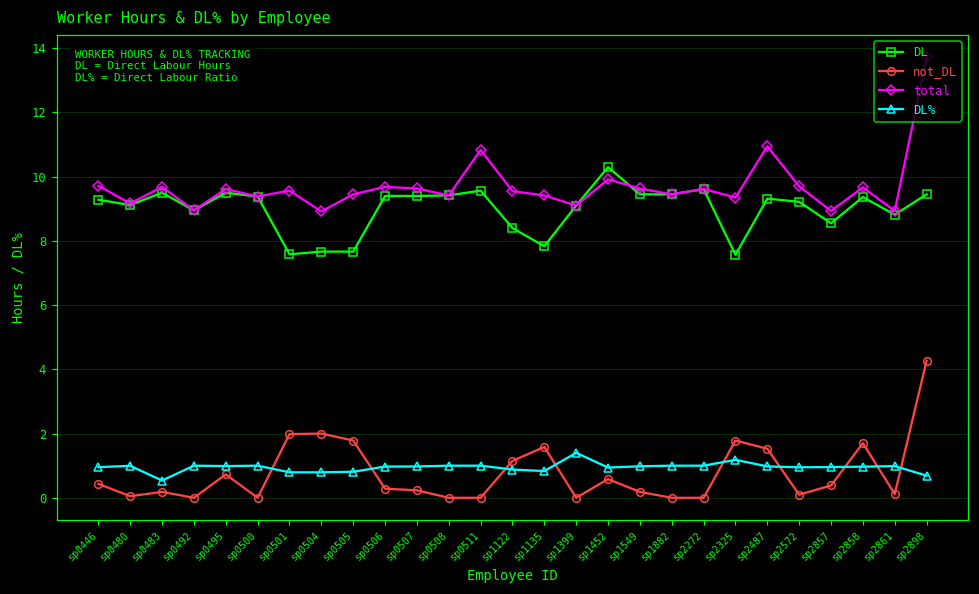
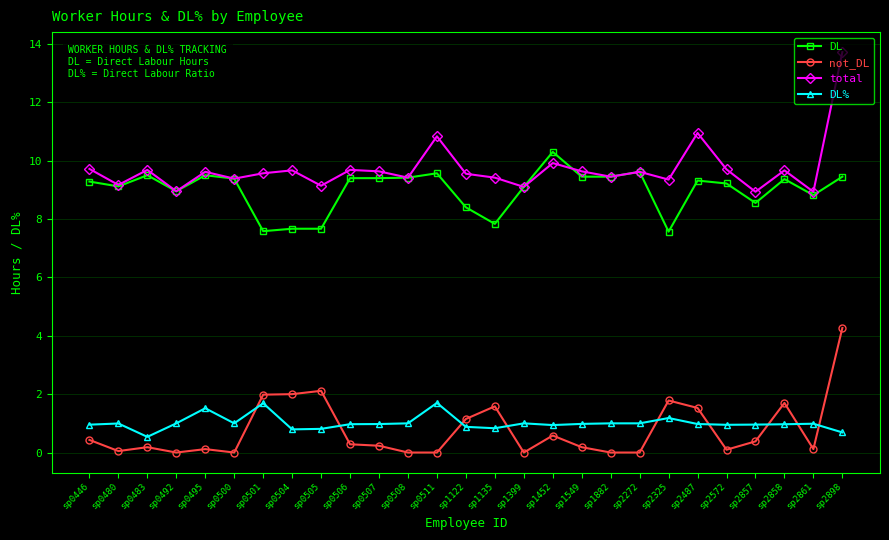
  {
    "DL": {
      "sp0446": 9.3,
      "sp0483": 9.5,
      "sp0495": 9.5,
      "sp0501": 7.6,
      "sp0504": 7.7,
      "sp0505": 7.7,
      "sp0506": 9.4,
      "sp0507": 9.4,
      "sp0511": 9.6,
      "sp1122": 8.4,
      "sp1135": 7.8,
      "sp1452": 10.3,
      "sp1549": 9.5,
      "sp2325": 7.6,
      "sp2487": 9.3,
      "sp2572": 9.2,
      "sp2857": 8.6,
      "sp2858": 9.4,
      "sp2861": 8.8,
      "sp2898": 9.5
    },
    "not_DL": {
      "sp0446": 0.4,
      "sp0480": 0.1,
      "sp0483": 0.2,
      "sp0492": 0.0,
-     "sp0495": 0.7,
+     "sp0495": 0.1,
      "sp0500": 0.0,
      "sp0501": 2.0,
      "sp0504": 2.0,
-     "sp0505": 1.8,
+     "sp0505": 2.1,
      "sp0506": 0.3,
      "sp0507": 0.2,
      "sp0508": 0.0,
      "sp0511": 0.0,
      "sp1122": 1.2,
      "sp1135": 1.6,
      "sp1399": 0.0,
      "sp1452": 0.6,
      "sp1549": 0.2,
      "sp1882": 0.0,
      "sp2272": 0.0,
      "sp2325": 1.8,
      "sp2487": 1.5,
      "sp2572": 0.1,
      "sp2857": 0.4,
      "sp2858": 1.7,
      "sp2861": 0.1,
      "sp2898": 4.3
    },
    "total": {
      "sp0446": 9.7,
      "sp0483": 9.7,
      "sp0495": 9.6,
      "sp0501": 9.6,
-     "sp0504": 8.9,
-     "sp0505": 9.5,
+     "sp0504": 9.7,
+     "sp0505": 9.1,
      "sp0506": 9.7,
      "sp0507": 9.6,
      "sp0511": 10.8,
      "sp1122": 9.6,
      "sp1135": 9.4,
      "sp1452": 9.9,
      "sp1549": 9.6,
      "sp2325": 9.4,
      "sp2487": 10.9,
      "sp2572": 9.7,
      "sp2857": 8.9,
      "sp2858": 9.7,
      "sp2861": 8.9
    },
    "DL%": {
      "sp0446": 1.0,
      "sp0480": 1.0,
      "sp0483": 0.5,
      "sp0492": 1.0,
-     "sp0495": 1.0,
+     "sp0495": 1.5,
      "sp0500": 1.0,
-     "sp0501": 0.8,
+     "sp0501": 1.7,
      "sp0504": 0.8,
      "sp0505": 0.8,
      "sp0506": 1.0,
      "sp0507": 1.0,
      "sp0508": 1.0,
-     "sp0511": 1.0,
+     "sp0511": 1.7,
      "sp1122": 0.9,
      "sp1135": 0.8,
-     "sp1399": 1.4,
+     "sp1399": 1.0,
      "sp1452": 0.9,
      "sp1549": 1.0,
      "sp1882": 1.0,
      "sp2272": 1.0,
      "sp2325": 1.2,
      "sp2487": 1.0,
      "sp2572": 1.0,
      "sp2857": 1.0,
      "sp2858": 1.0,
      "sp2861": 1.0,
      "sp2898": 0.7
    }
  }
